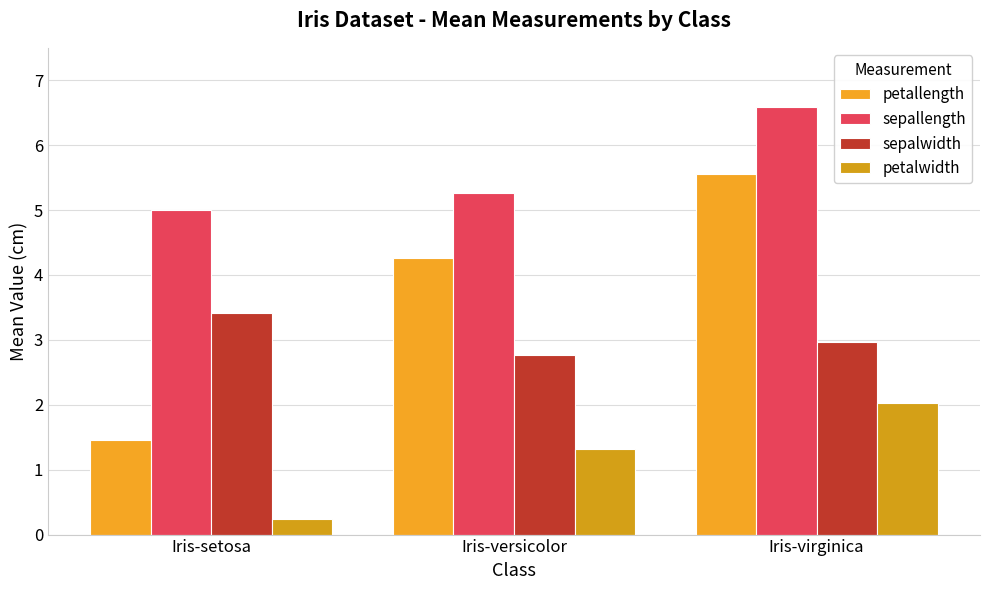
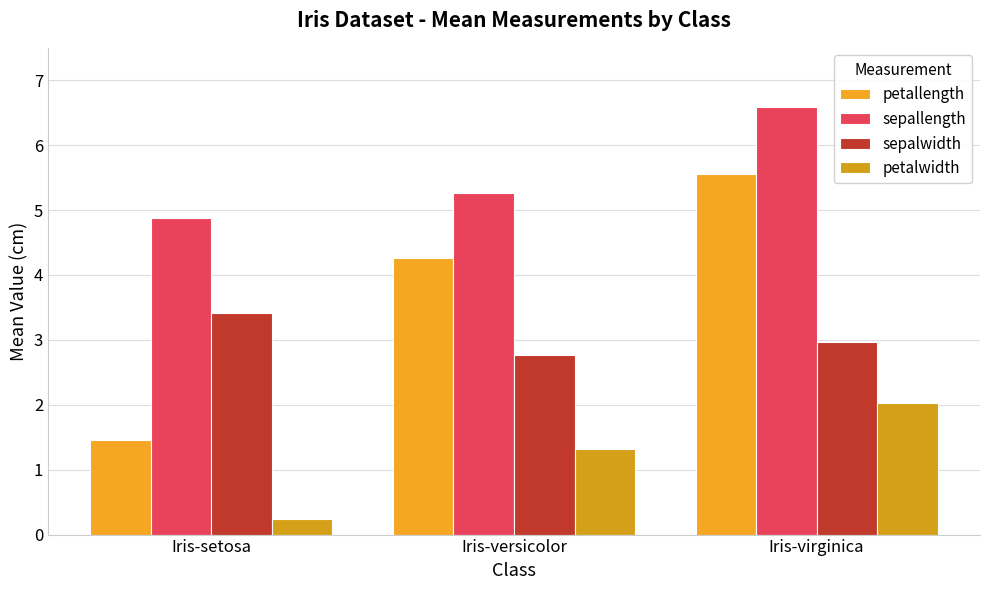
  {
    "sepallength": {
-     "Iris-setosa": 5.0,
+     "Iris-setosa": 4.9,
      "Iris-versicolor": 5.3,
      "Iris-virginica": 6.6
    },
    "sepalwidth": {
      "Iris-setosa": 3.4,
      "Iris-versicolor": 2.8,
      "Iris-virginica": 3.0
    }
  }
